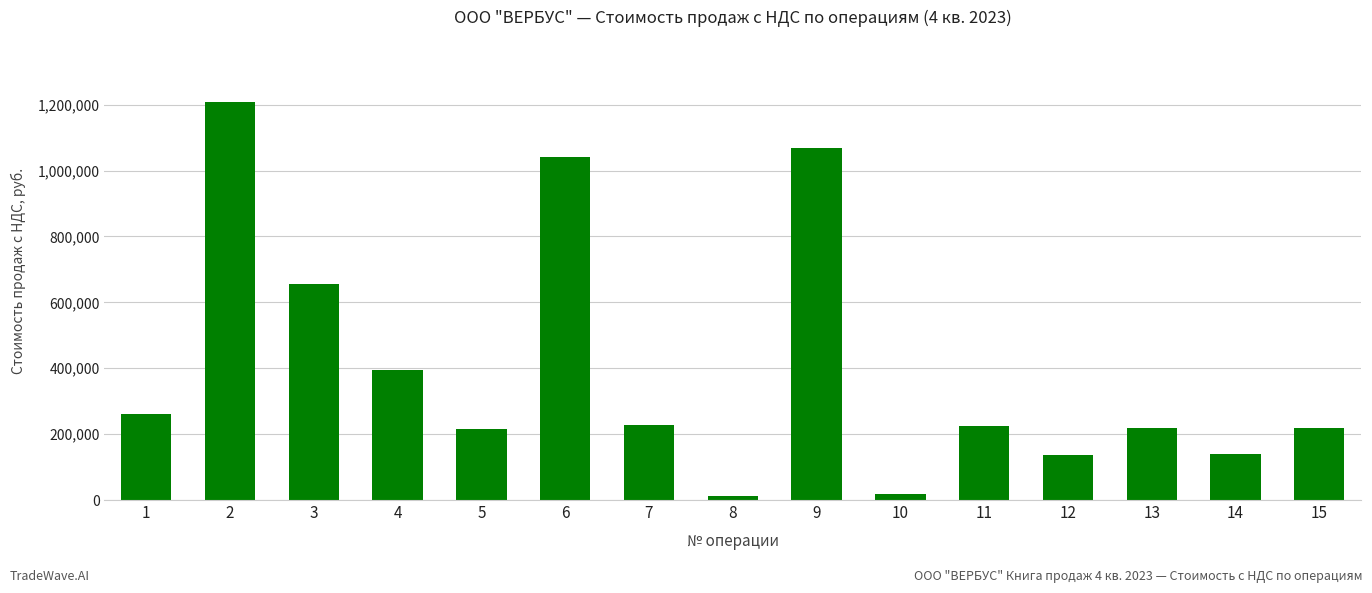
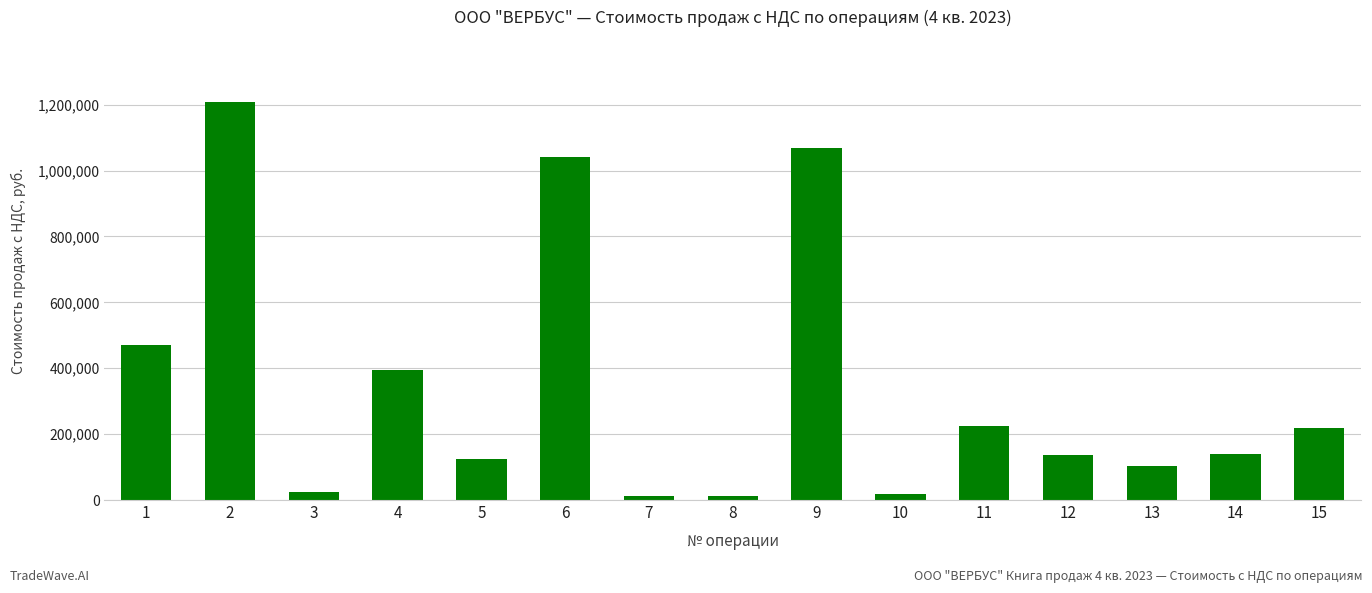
  {
-   "1": "260,000",
+   "1": "470,000",
    "2": "1,210,000",
-   "3": "660,000",
+   "3": "30,000",
    "4": "390,000",
-   "5": "210,000",
+   "5": "120,000",
    "6": "1,040,000",
-   "7": "230,000",
+   "7": "10,000",
    "8": "10,000",
    "9": "1,070,000",
    "10": "20,000",
    "11": "230,000",
    "12": "140,000",
-   "13": "220,000",
+   "13": "100,000",
    "14": "140,000",
    "15": "220,000"
  }
